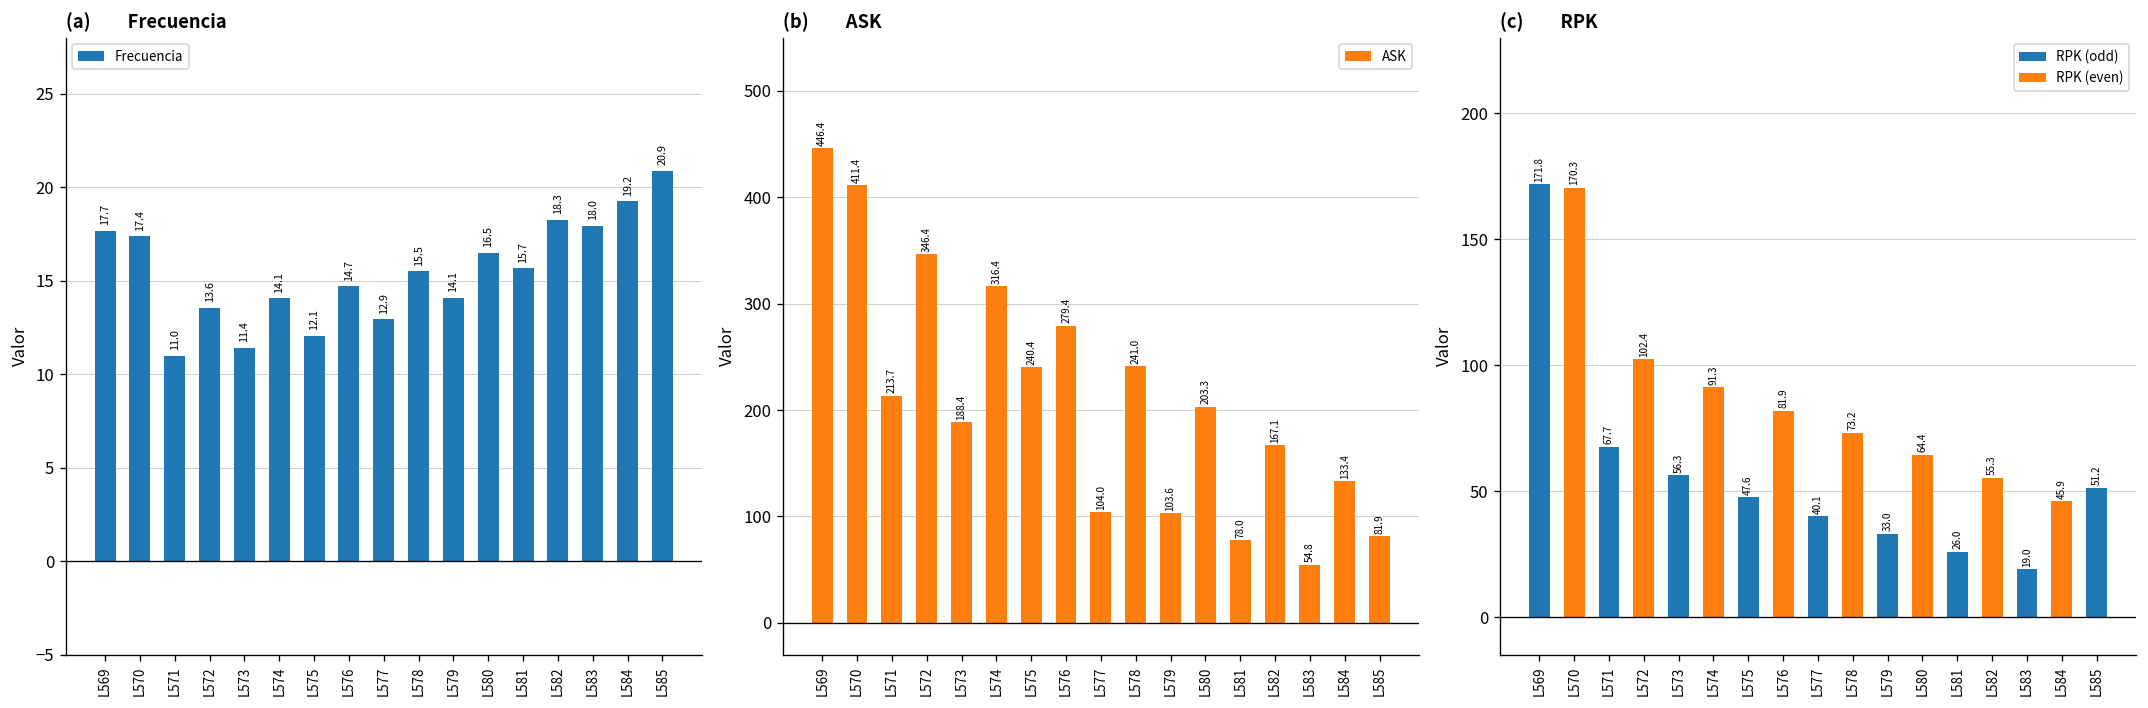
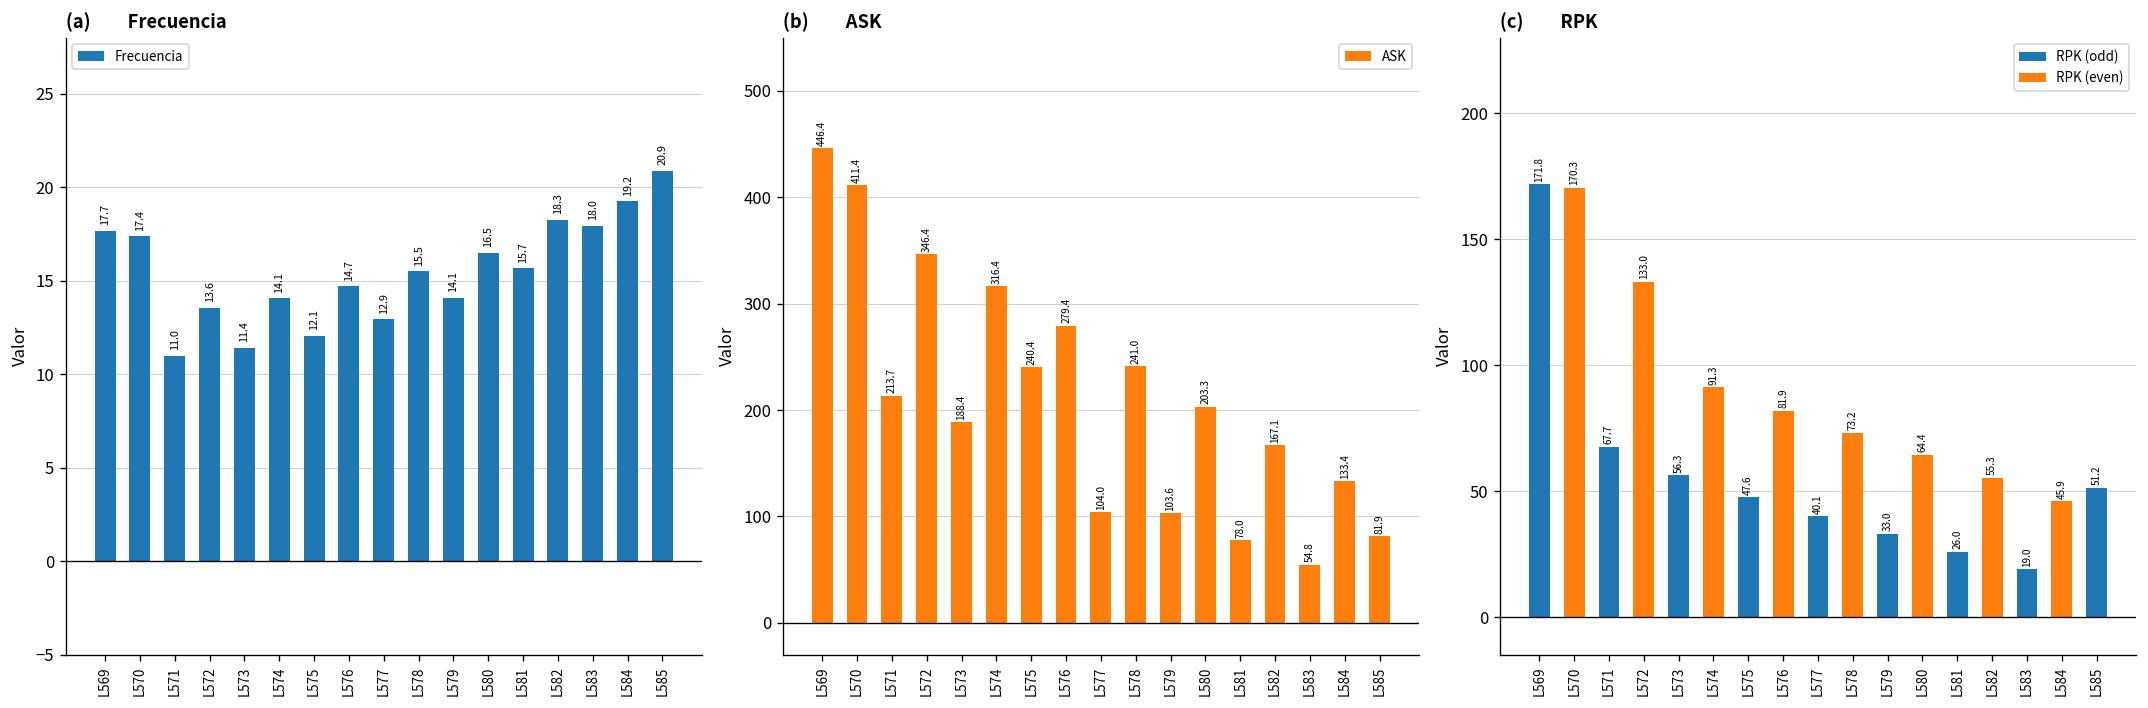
  {
    "(a) Frecuencia": {
      "L569": 17.7,
      "L570": 17.4,
      "L571": 11.0,
      "L572": 13.6,
      "L573": 11.4,
      "L574": 14.1,
      "L575": 12.1,
      "L576": 14.7,
      "L577": 12.9,
      "L578": 15.5,
      "L579": 14.1,
      "L580": 16.5,
      "L581": 15.7,
      "L582": 18.3,
      "L583": 18.0,
      "L584": 19.2,
      "L585": 20.9
    },
    "(b) ASK": {
      "L569": 446.4,
      "L570": 411.4,
      "L571": 213.7,
      "L572": 346.4,
      "L573": 188.4,
      "L574": 316.4,
      "L575": 240.4,
      "L576": 279.4,
      "L577": 104.0,
      "L578": 241.0,
      "L579": 103.6,
      "L580": 203.3,
      "L581": 78.0,
      "L582": 167.1,
      "L583": 54.8,
      "L584": 133.4,
      "L585": 81.9
    },
    "(c) RPK": {
      "RPK (odd)": {
        "L569": 171.8,
        "L571": 67.7,
        "L573": 56.3,
        "L575": 47.6,
        "L577": 40.1,
        "L579": 33.0,
        "L581": 26.0,
        "L583": 19.0,
        "L585": 51.2
      },
      "RPK (even)": {
        "L570": 170.3,
-       "L572": 102.4,
+       "L572": 133.0,
        "L574": 91.3,
        "L576": 81.9,
        "L578": 73.2,
        "L580": 64.4,
        "L582": 55.3,
        "L584": 45.9
      }
    }
  }
